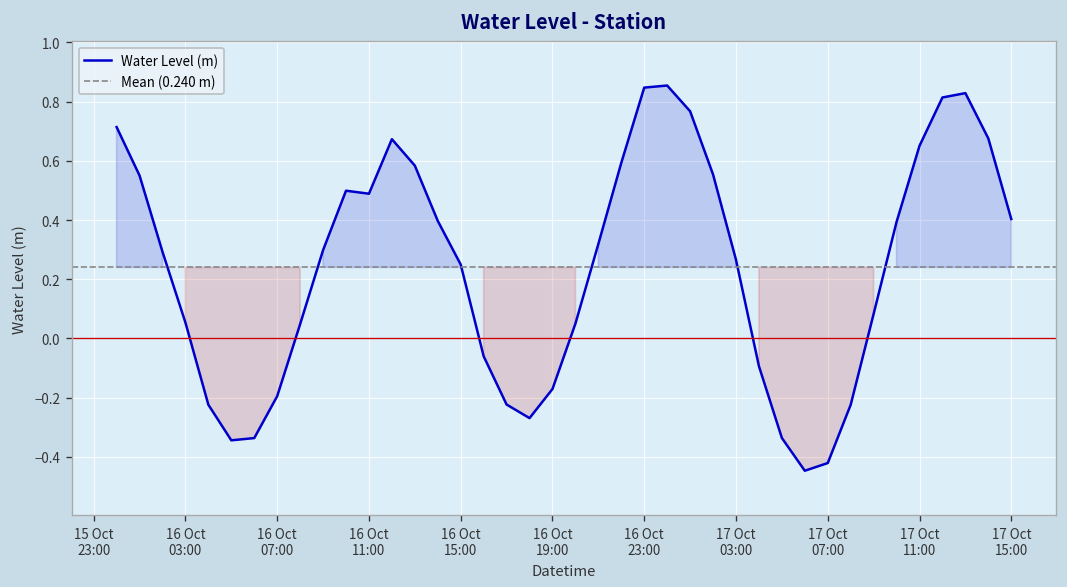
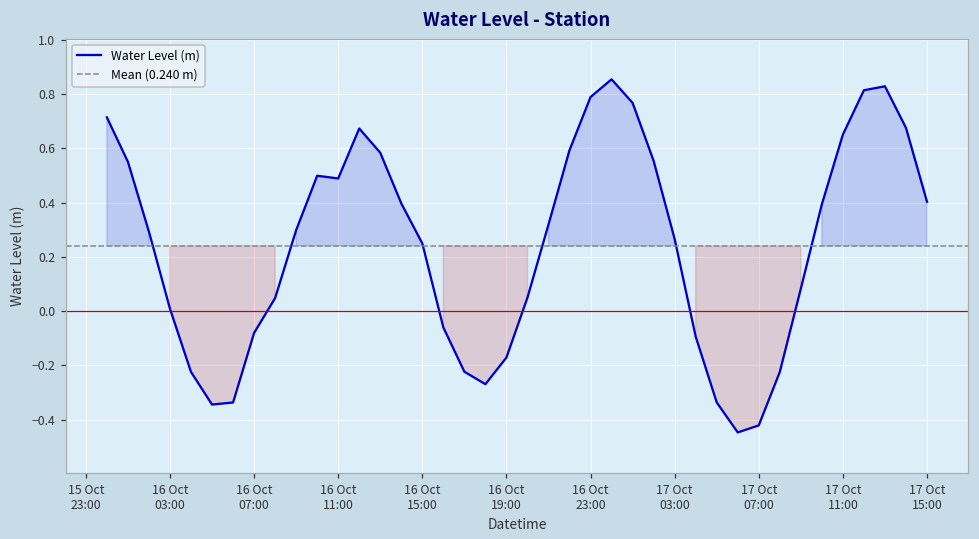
  {
-   "16 Oct 03:00": 0.05,
-   "16 Oct 07:00": -0.20,
+   "16 Oct 03:00": 0.01,
+   "16 Oct 07:00": -0.08,
    "16 Oct 11:00": 0.49,
    "16 Oct 15:00": 0.25,
    "16 Oct 19:00": -0.17,
-   "16 Oct 23:00": 0.85,
+   "16 Oct 23:00": 0.79,
    "17 Oct 03:00": 0.27,
    "17 Oct 07:00": -0.42,
    "17 Oct 11:00": 0.65,
    "17 Oct 15:00": 0.40
  }
